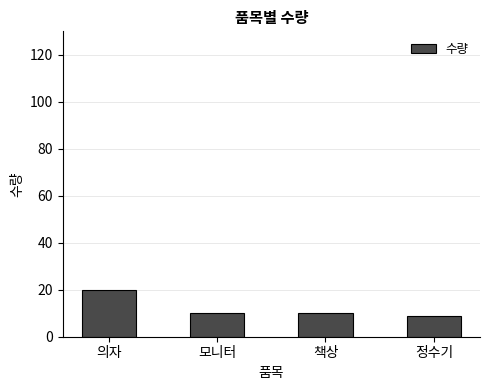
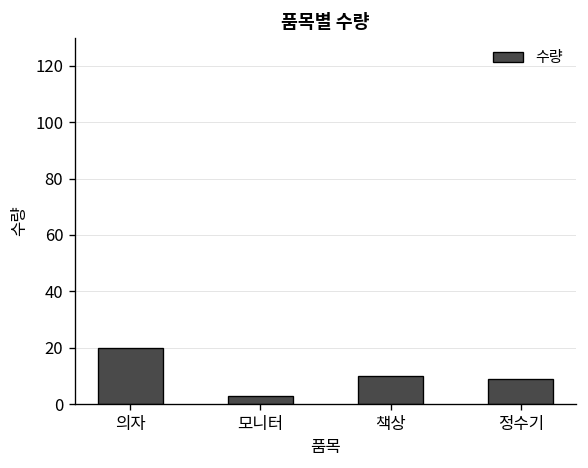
  {
    "의자": 20,
-   "모니터": 10,
+   "모니터": 3,
    "책상": 10,
    "정수기": 9
  }
